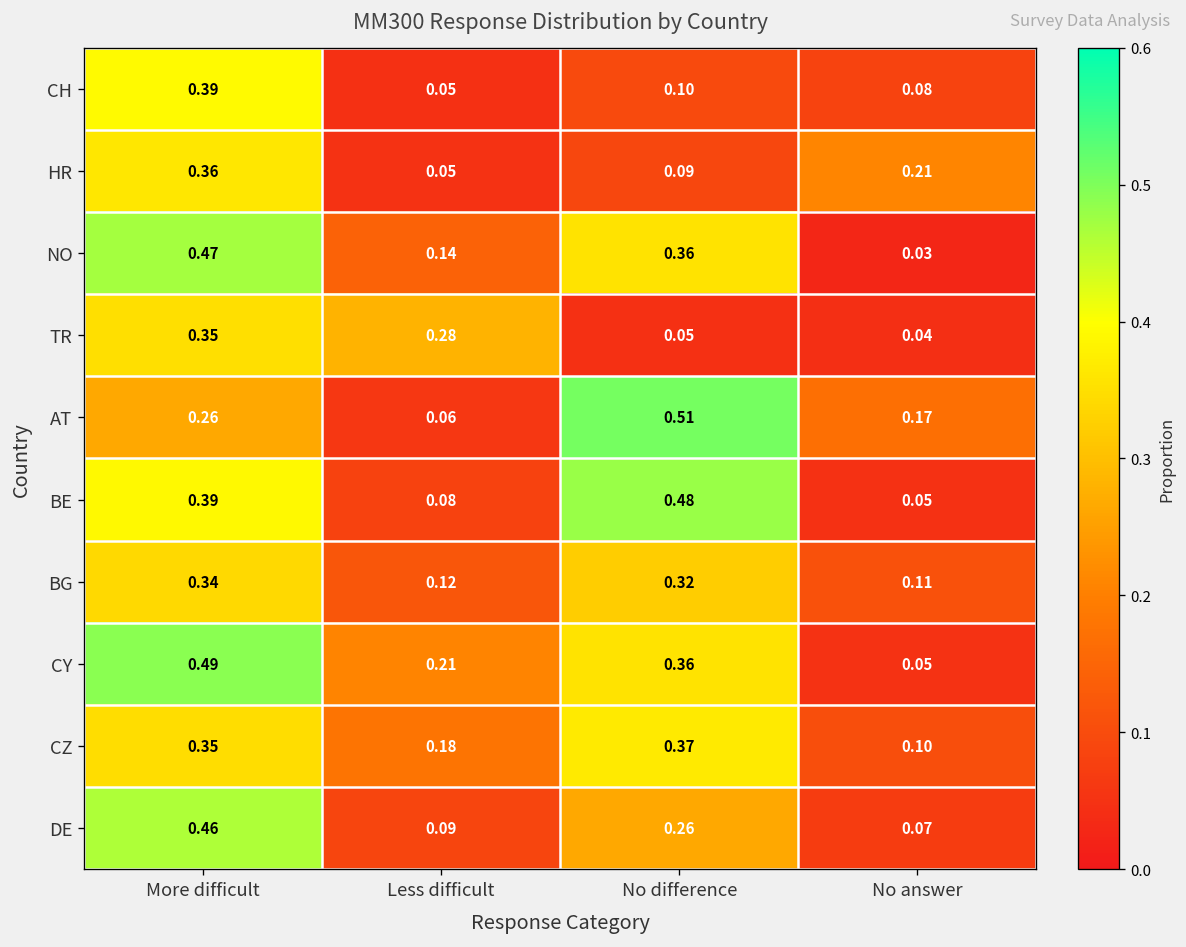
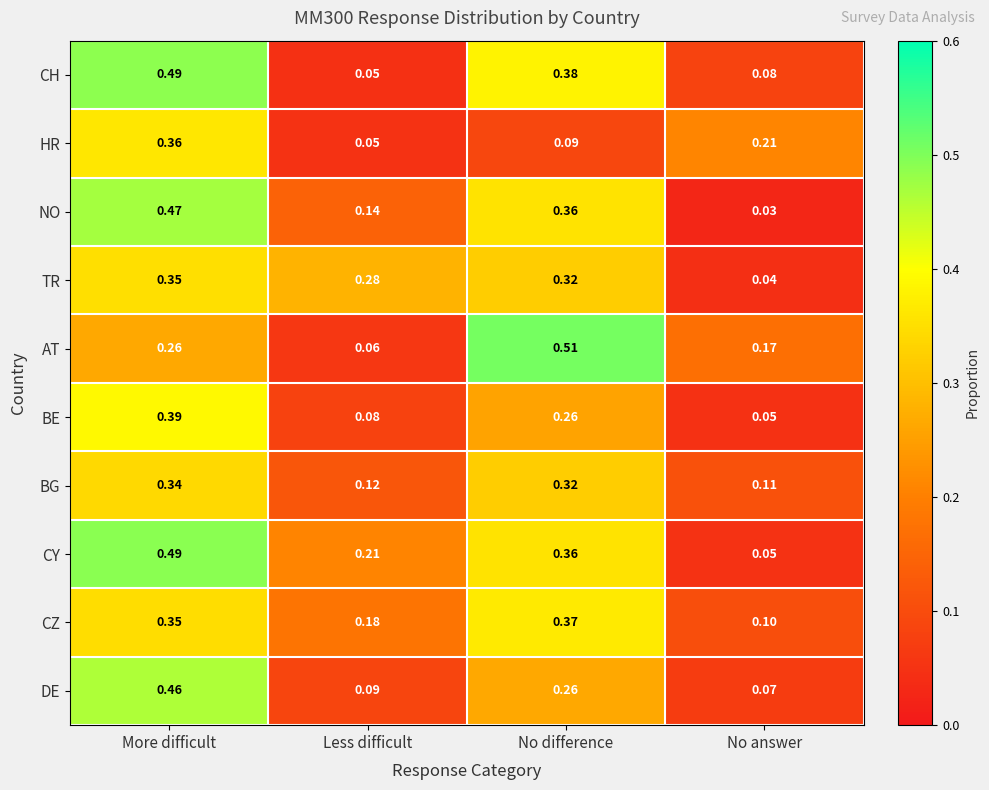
  {
    "CH": {
-     "More difficult": 0.39,
+     "More difficult": 0.49,
      "Less difficult": 0.05,
-     "No difference": 0.10,
+     "No difference": 0.38,
      "No answer": 0.08
    },
    "HR": {
      "More difficult": 0.36,
      "Less difficult": 0.05,
      "No difference": 0.09,
      "No answer": 0.21
    },
    "NO": {
      "More difficult": 0.47,
      "Less difficult": 0.14,
      "No difference": 0.36,
      "No answer": 0.03
    },
    "TR": {
      "More difficult": 0.35,
      "Less difficult": 0.28,
-     "No difference": 0.05,
+     "No difference": 0.32,
      "No answer": 0.04
    },
    "AT": {
      "More difficult": 0.26,
      "Less difficult": 0.06,
      "No difference": 0.51,
      "No answer": 0.17
    },
    "BE": {
      "More difficult": 0.39,
      "Less difficult": 0.08,
-     "No difference": 0.48,
+     "No difference": 0.26,
      "No answer": 0.05
    },
    "BG": {
      "More difficult": 0.34,
      "Less difficult": 0.12,
      "No difference": 0.32,
      "No answer": 0.11
    },
    "CY": {
      "More difficult": 0.49,
      "Less difficult": 0.21,
      "No difference": 0.36,
      "No answer": 0.05
    },
    "CZ": {
      "More difficult": 0.35,
      "Less difficult": 0.18,
      "No difference": 0.37,
      "No answer": 0.10
    },
    "DE": {
      "More difficult": 0.46,
      "Less difficult": 0.09,
      "No difference": 0.26,
      "No answer": 0.07
    }
  }
